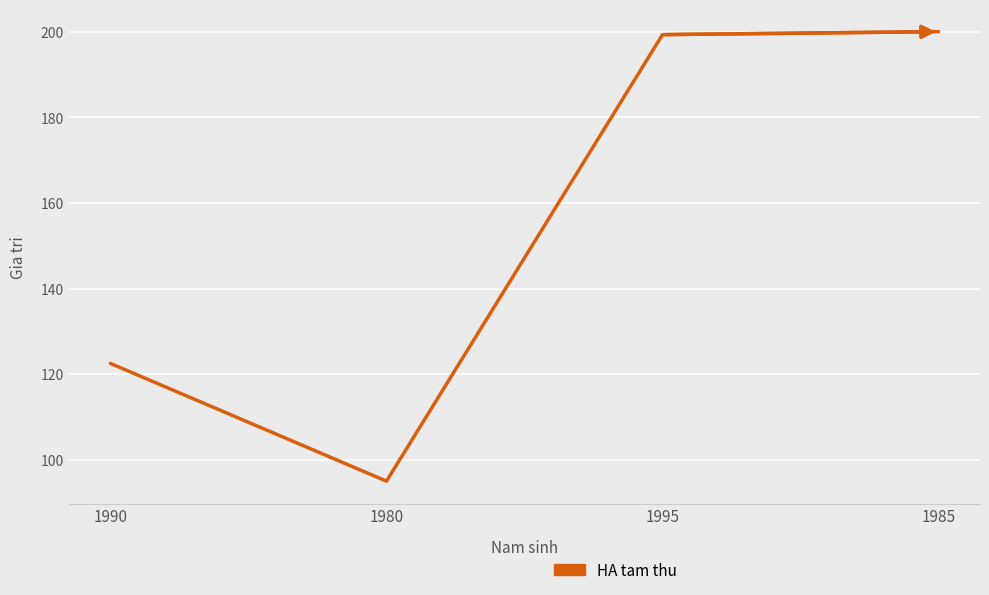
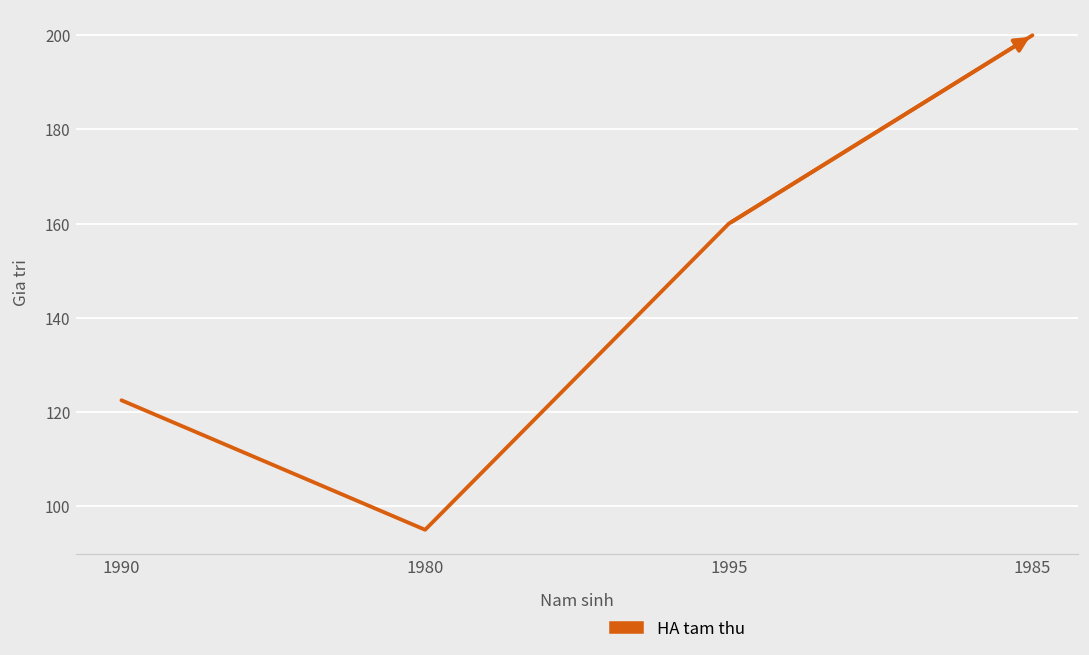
  {
    "1990": 123,
    "1980": 95,
-   "1995": 199,
+   "1995": 160,
    "1985": 200
  }
